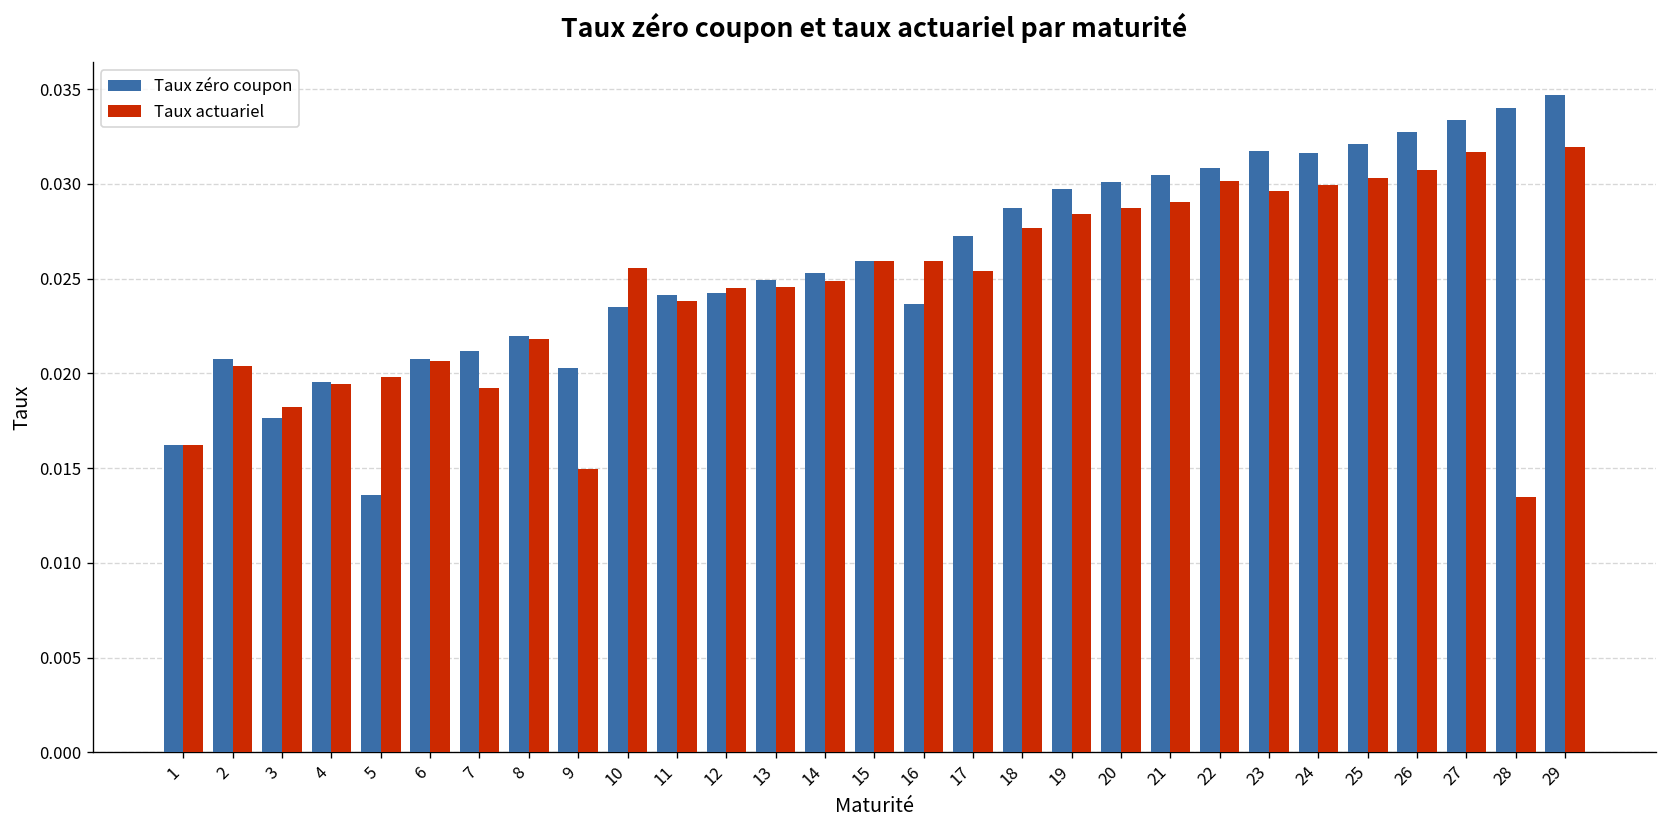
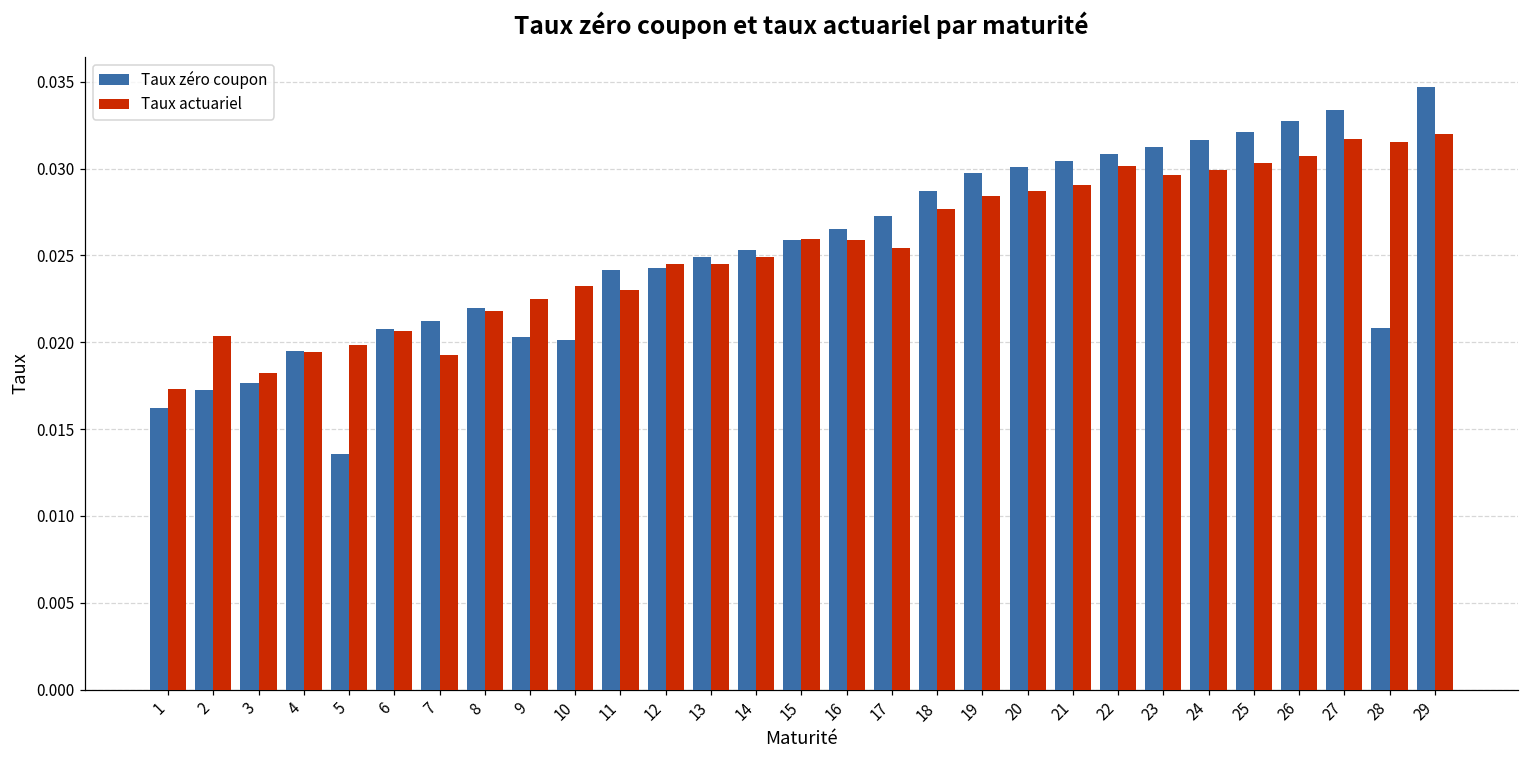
  {
    "Taux zéro coupon": {
      "1": 0.0162,
-     "2": 0.0207,
+     "2": 0.0172,
      "3": 0.0177,
      "4": 0.0195,
      "5": 0.0136,
      "6": 0.0208,
      "7": 0.0212,
      "8": 0.0220,
      "9": 0.0203,
-     "10": 0.0235,
+     "10": 0.0201,
      "11": 0.0241,
      "12": 0.0243,
      "13": 0.0249,
      "14": 0.0253,
      "15": 0.0259,
-     "16": 0.0237,
+     "16": 0.0265,
      "17": 0.0273,
      "18": 0.0287,
      "19": 0.0297,
      "20": 0.0301,
      "21": 0.0305,
      "22": 0.0308,
-     "23": 0.0318,
+     "23": 0.0312,
      "24": 0.0316,
      "25": 0.0321,
      "26": 0.0327,
      "27": 0.0334,
-     "28": 0.0340,
+     "28": 0.0208,
      "29": 0.0347
    },
    "Taux actuariel": {
-     "1": 0.0162,
+     "1": 0.0173,
      "2": 0.0204,
      "3": 0.0182,
      "4": 0.0195,
      "5": 0.0198,
      "6": 0.0207,
      "7": 0.0192,
      "8": 0.0218,
-     "9": 0.0150,
-     "10": 0.0256,
-     "11": 0.0238,
+     "9": 0.0225,
+     "10": 0.0232,
+     "11": 0.0230,
      "12": 0.0245,
      "13": 0.0245,
      "14": 0.0249,
      "15": 0.0259,
      "16": 0.0259,
      "17": 0.0254,
      "18": 0.0277,
      "19": 0.0284,
      "20": 0.0287,
      "21": 0.0290,
      "22": 0.0302,
      "23": 0.0296,
      "24": 0.0299,
      "25": 0.0303,
      "26": 0.0307,
      "27": 0.0317,
-     "28": 0.0135,
+     "28": 0.0316,
      "29": 0.0320
    }
  }
